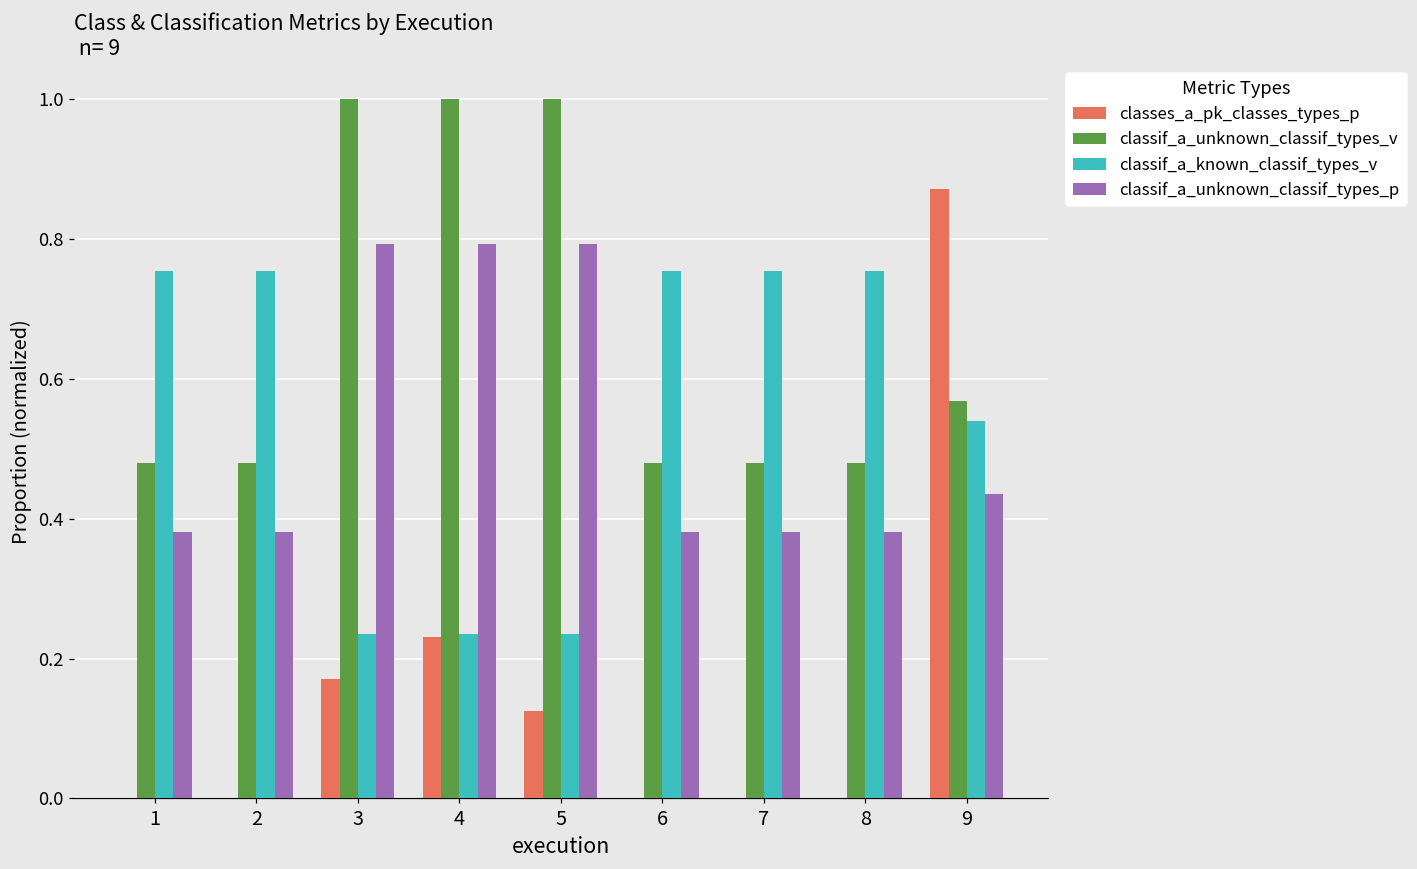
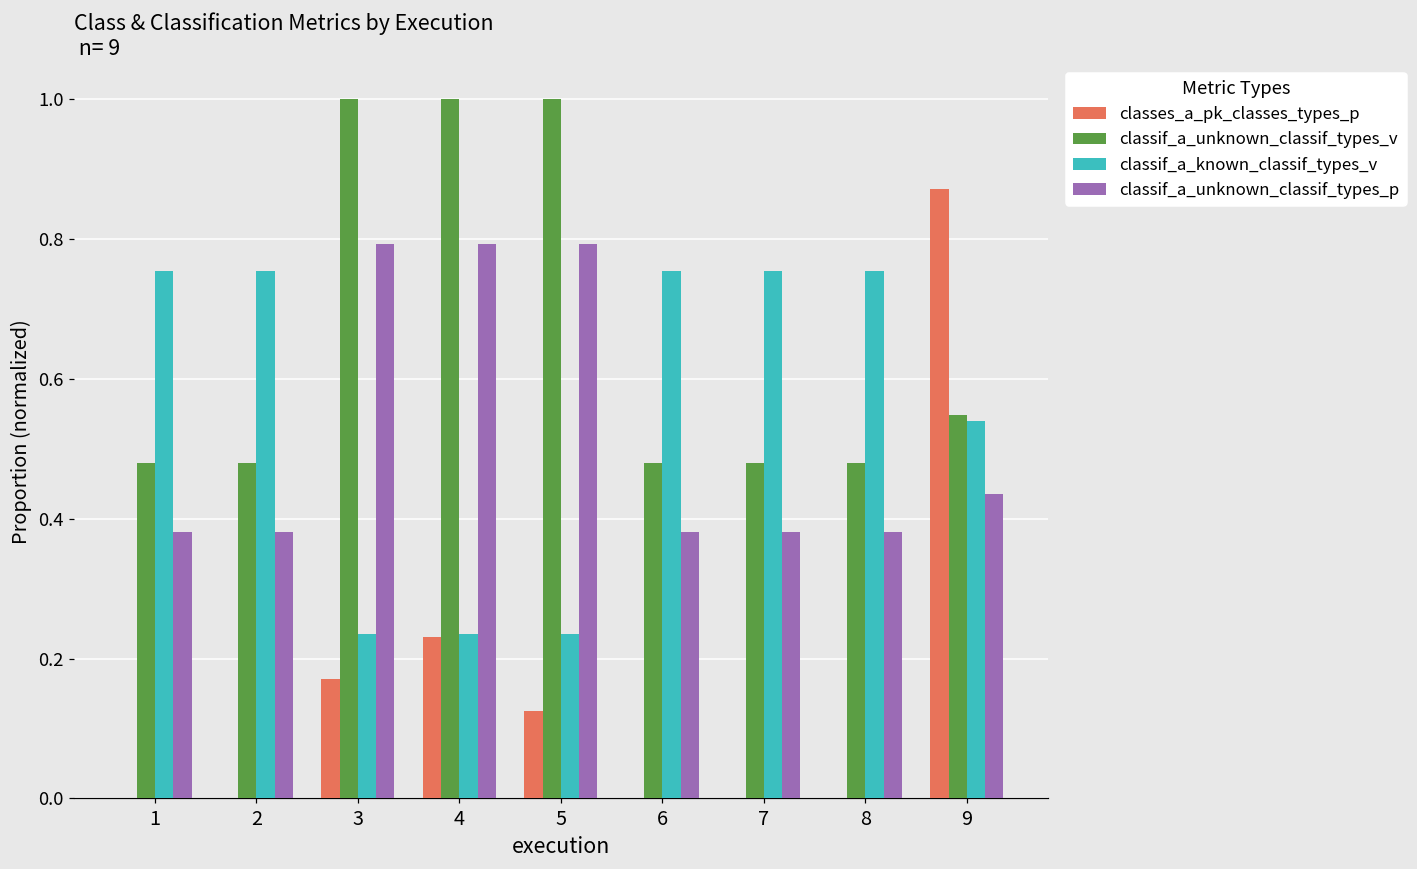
  {
    "classes_a_pk_classes_types_p": {
      "1": 0.00,
      "2": 0.00,
      "3": 0.17,
      "4": 0.23,
      "5": 0.12,
      "6": 0.00,
      "7": 0.00,
      "8": 0.00,
      "9": 0.87
    },
    "classif_a_unknown_classif_types_v": {
      "1": 0.48,
      "2": 0.48,
      "3": 1.00,
      "4": 1.00,
      "5": 1.00,
      "6": 0.48,
      "7": 0.48,
      "8": 0.48,
-     "9": 0.57
+     "9": 0.55
    },
    "classif_a_known_classif_types_v": {
      "1": 0.75,
      "2": 0.75,
      "3": 0.24,
      "4": 0.24,
      "5": 0.24,
      "6": 0.75,
      "7": 0.75,
      "8": 0.75,
      "9": 0.54
    },
    "classif_a_unknown_classif_types_p": {
      "1": 0.38,
      "2": 0.38,
      "3": 0.79,
      "4": 0.79,
      "5": 0.79,
      "6": 0.38,
      "7": 0.38,
      "8": 0.38,
      "9": 0.44
    }
  }
